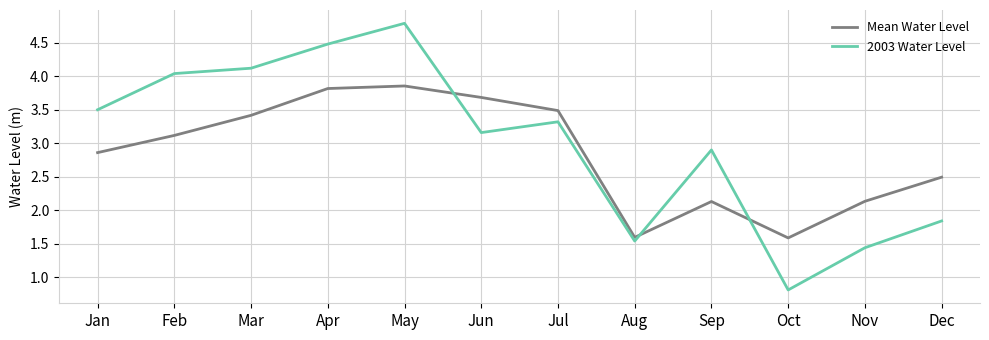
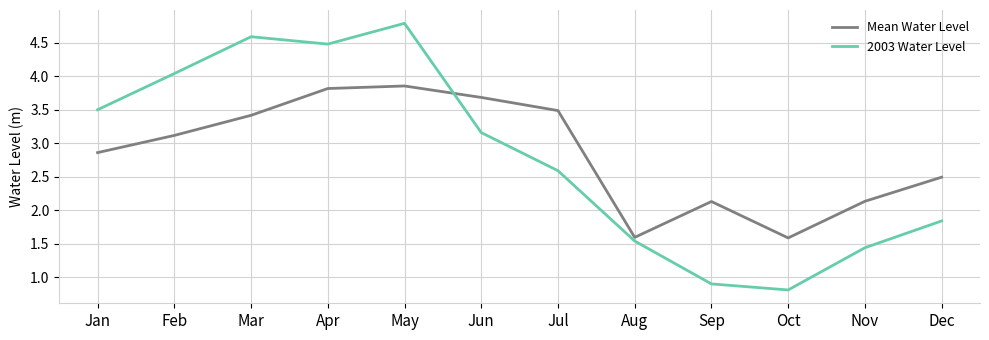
  {
    "Mean Water Level": {
      "Jan": 2.9,
      "Feb": 3.1,
      "Mar": 3.4,
      "Apr": 3.8,
      "May": 3.9,
      "Jun": 3.7,
      "Jul": 3.5,
      "Aug": 1.6,
      "Sep": 2.1,
      "Oct": 1.6,
      "Nov": 2.1,
      "Dec": 2.5
    },
    "2003 Water Level": {
      "Jan": 3.5,
      "Feb": 4.0,
-     "Mar": 4.1,
+     "Mar": 4.6,
      "Apr": 4.5,
      "May": 4.8,
      "Jun": 3.2,
-     "Jul": 3.3,
+     "Jul": 2.6,
      "Aug": 1.5,
-     "Sep": 2.9,
+     "Sep": 0.9,
      "Oct": 0.8,
      "Nov": 1.4,
      "Dec": 1.8
    }
  }
